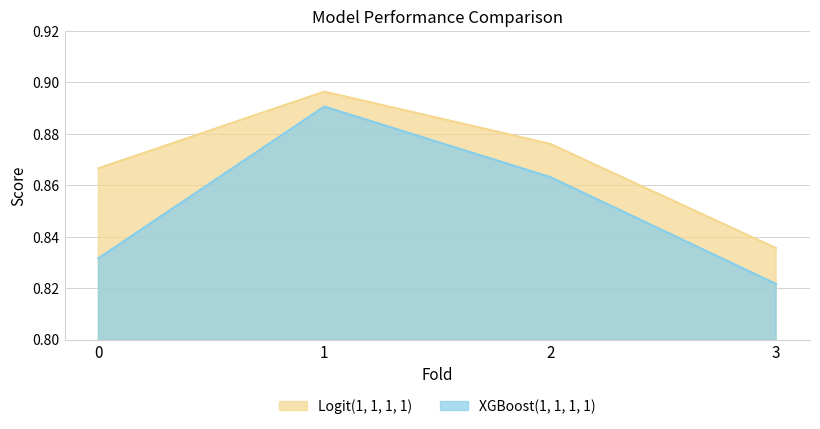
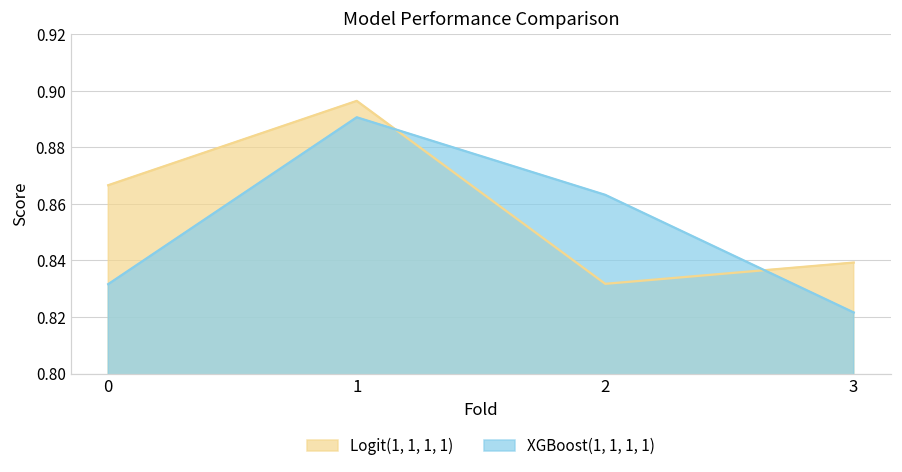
  {
    "Logit(1, 1, 1, 1)": {
      "0": 0.867,
      "1": 0.896,
-     "2": 0.876,
-     "3": 0.835
+     "2": 0.832,
+     "3": 0.839
    },
    "XGBoost(1, 1, 1, 1)": {
      "0": 0.832,
      "1": 0.891,
      "2": 0.863,
      "3": 0.822
    }
  }
